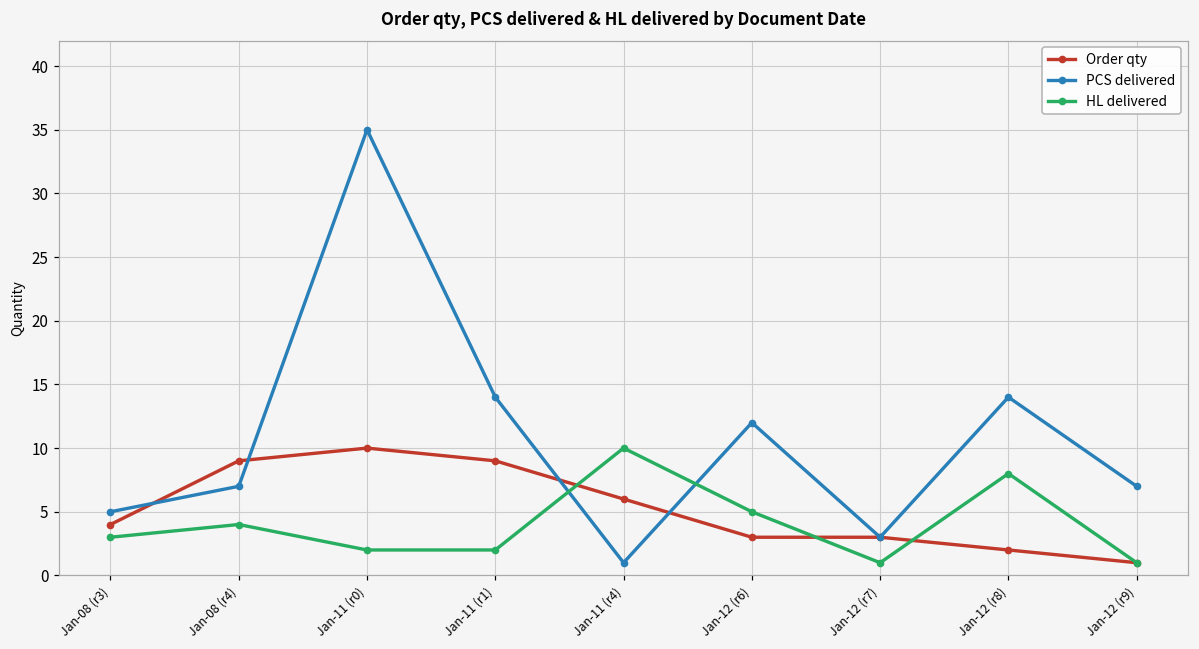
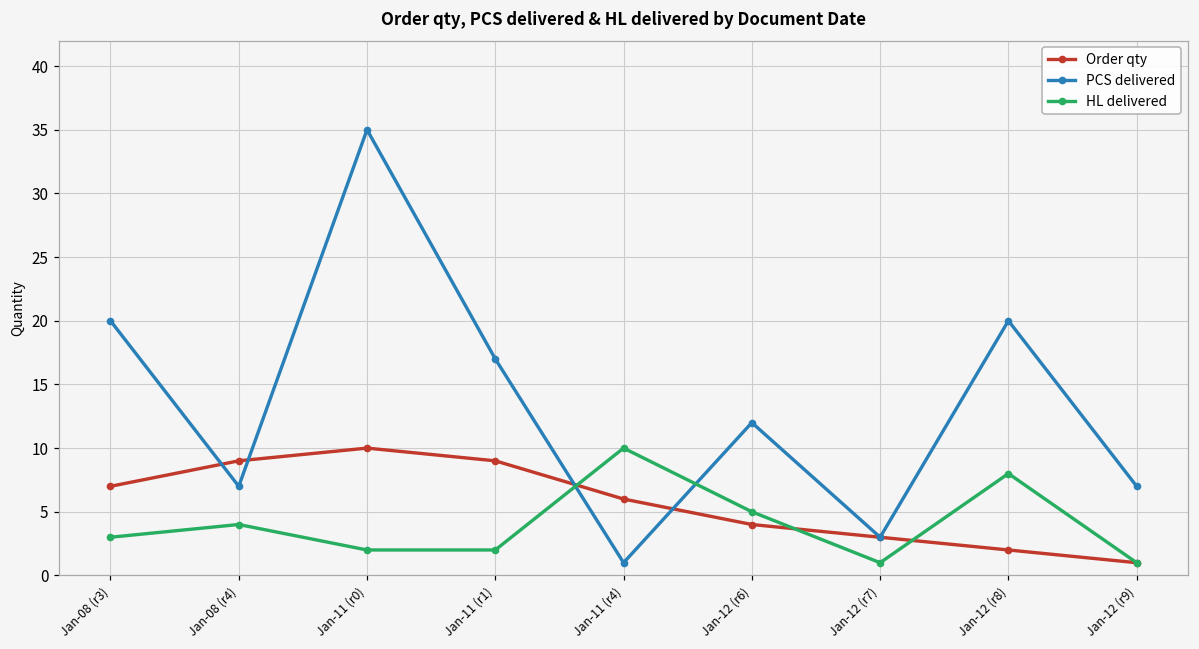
  {
    "Order qty": {
-     "Jan-08 (r3)": 4,
+     "Jan-08 (r3)": 7,
      "Jan-08 (r4)": 9,
      "Jan-11 (r0)": 10,
      "Jan-11 (r1)": 9,
      "Jan-11 (r4)": 6,
-     "Jan-12 (r6)": 3,
+     "Jan-12 (r6)": 4,
      "Jan-12 (r8)": 2
    },
    "PCS delivered": {
-     "Jan-08 (r3)": 5,
+     "Jan-08 (r3)": 20,
      "Jan-08 (r4)": 7,
      "Jan-11 (r0)": 35,
-     "Jan-11 (r1)": 14,
+     "Jan-11 (r1)": 17,
      "Jan-11 (r4)": 1,
      "Jan-12 (r6)": 12,
-     "Jan-12 (r8)": 14,
+     "Jan-12 (r8)": 20,
      "Jan-12 (r9)": 7
    },
    "HL delivered": {
      "Jan-08 (r3)": 3,
      "Jan-08 (r4)": 4,
      "Jan-11 (r0)": 2,
      "Jan-11 (r1)": 2,
      "Jan-11 (r4)": 10,
      "Jan-12 (r6)": 5,
      "Jan-12 (r7)": 1,
      "Jan-12 (r8)": 8
    }
  }
